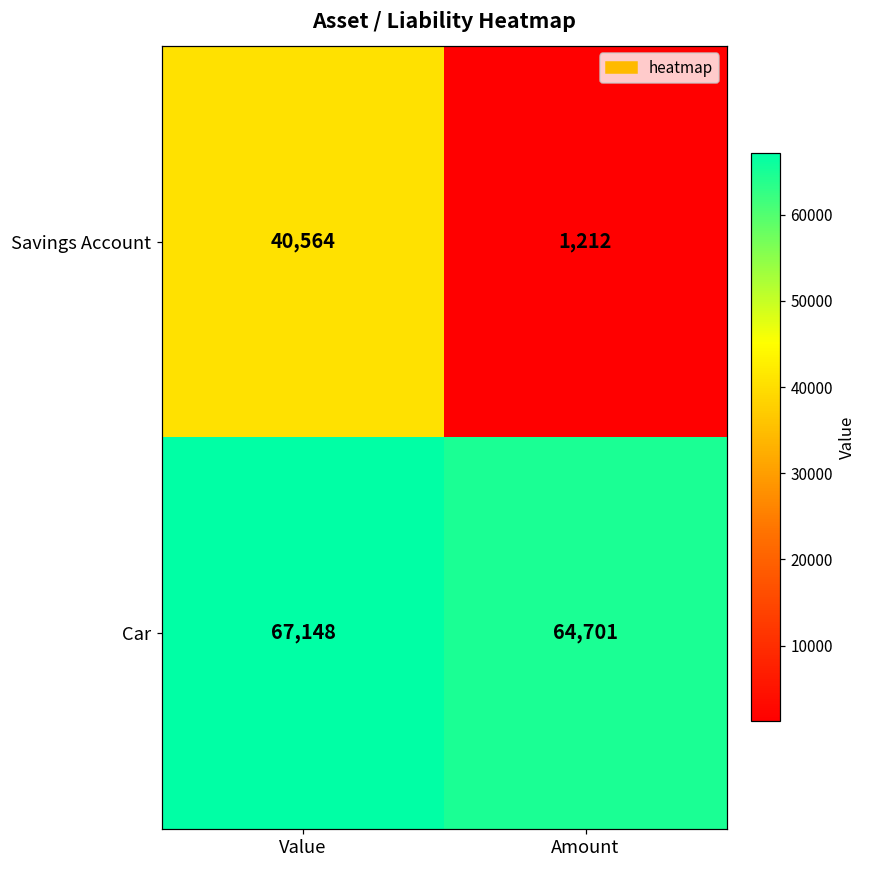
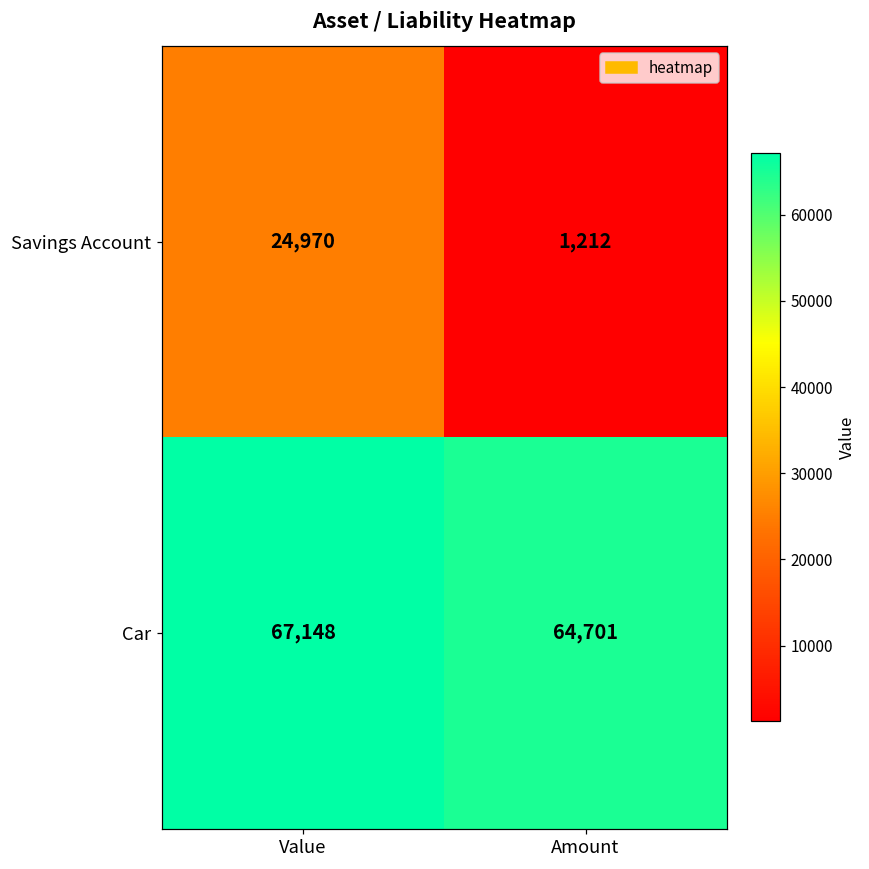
  {
    "Savings Account": {
-     "Value": "40,564",
+     "Value": "24,970",
      "Amount": "1,212"
    },
    "Car": {
      "Value": "67,148",
      "Amount": "64,701"
    }
  }
